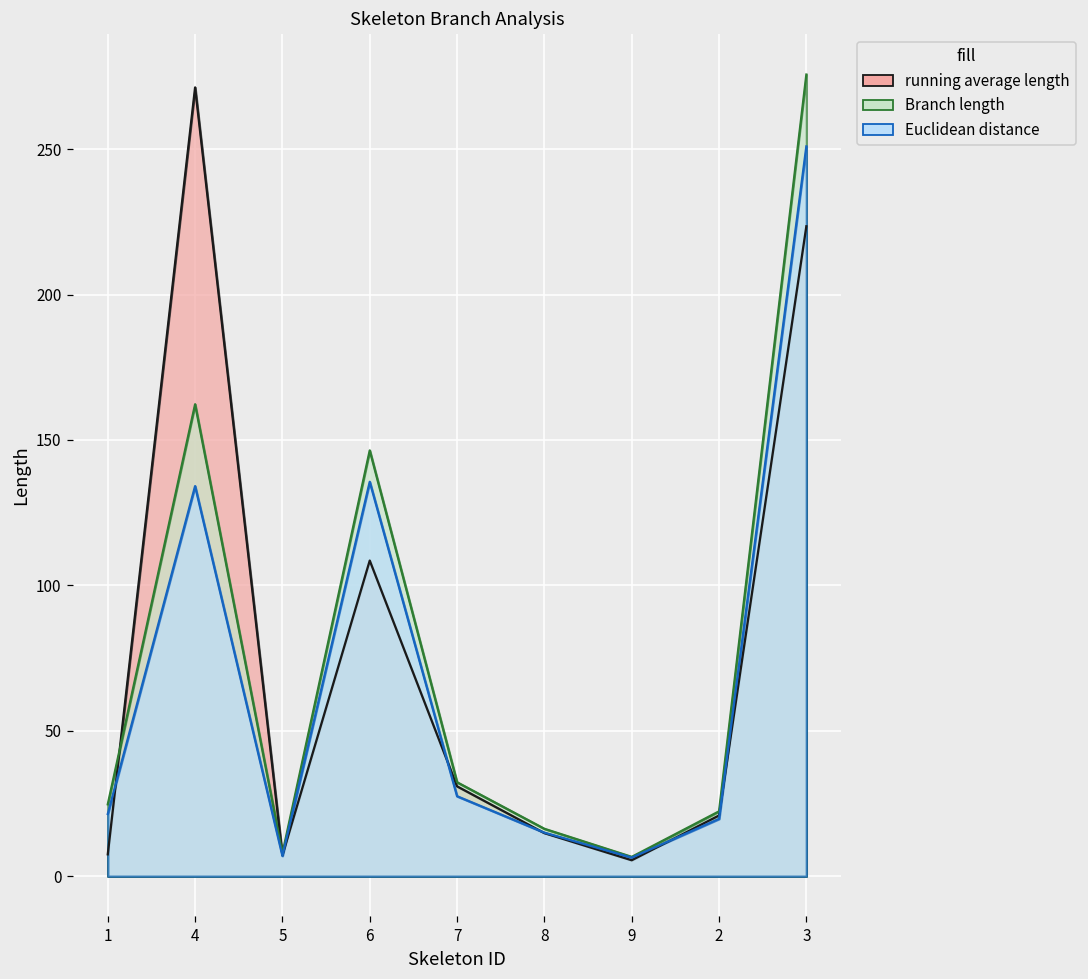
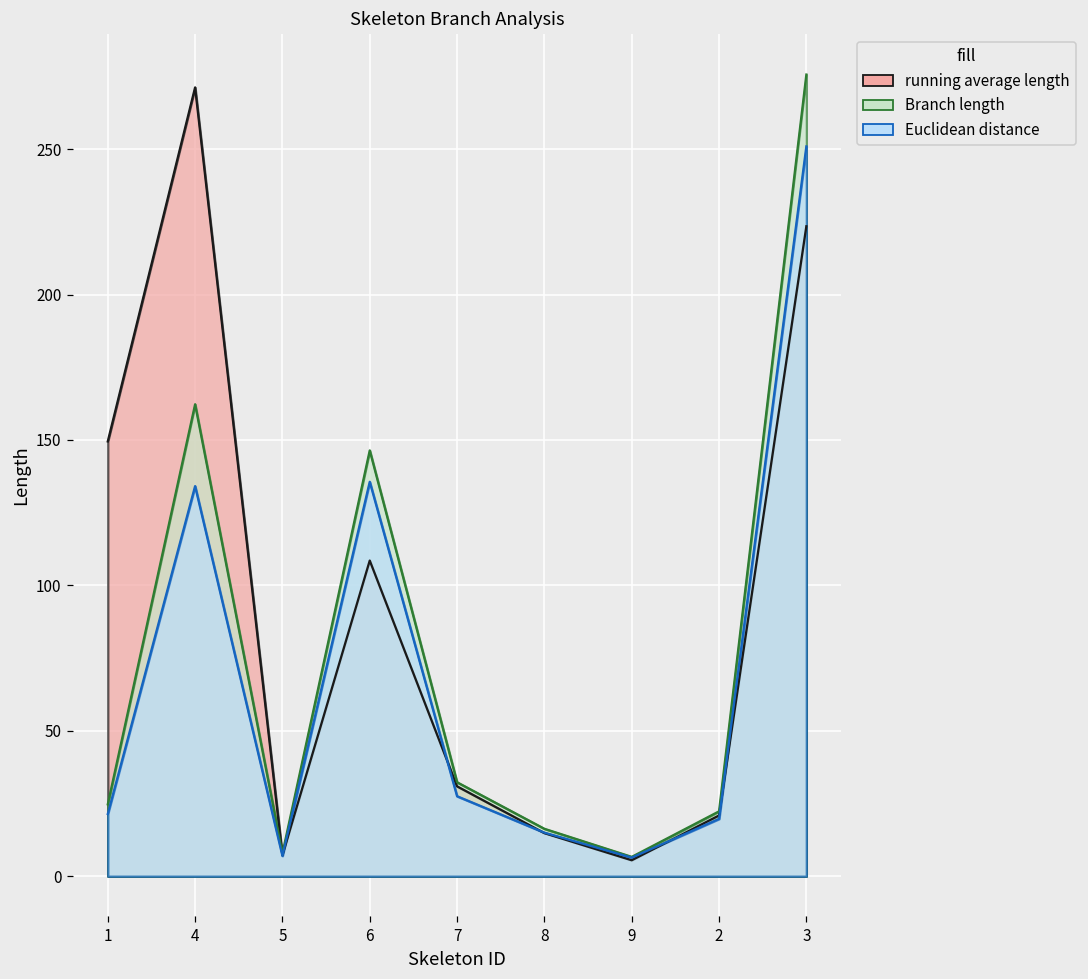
  {
    "running average length": {
-     "1": 8,
+     "1": 149,
      "4": 271,
      "6": 109,
      "7": 31,
      "2": 21,
      "3": 223
    }
  }
